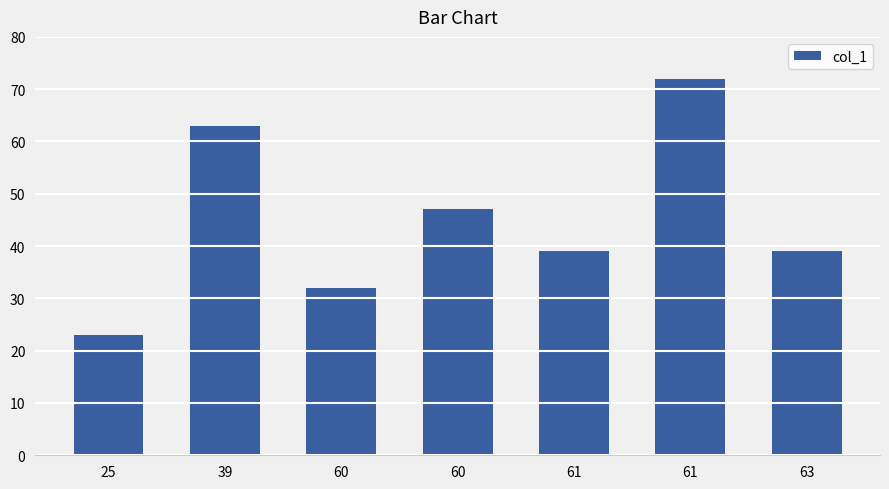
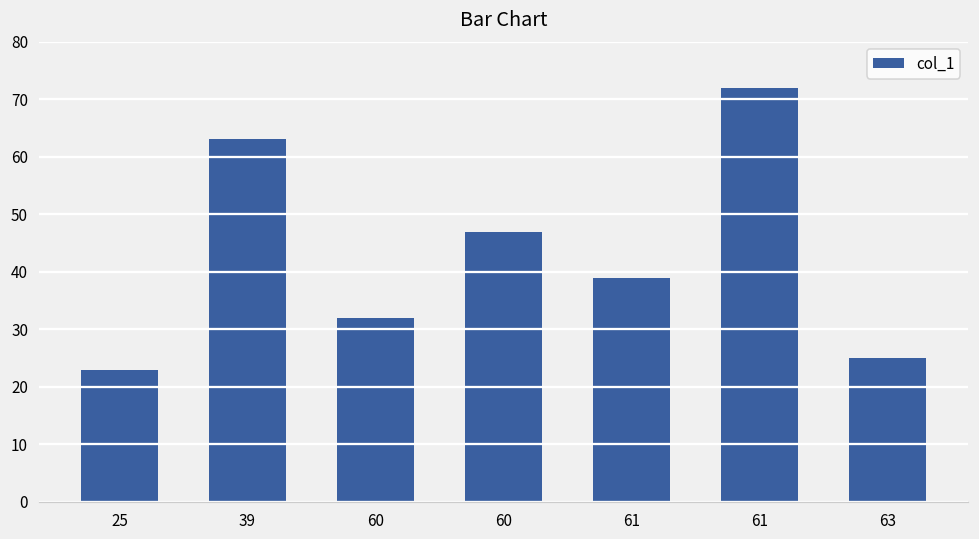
  {
    "25": 23,
    "39": 63,
-   "63": 39
+   "63": 25
  }
